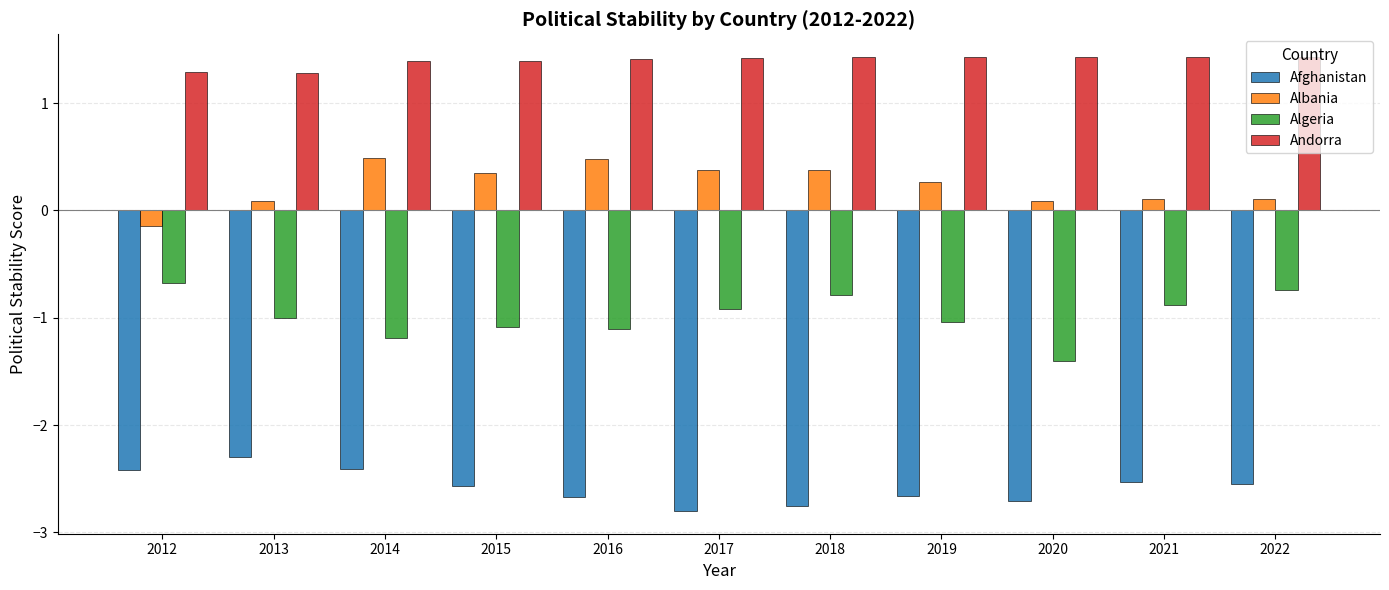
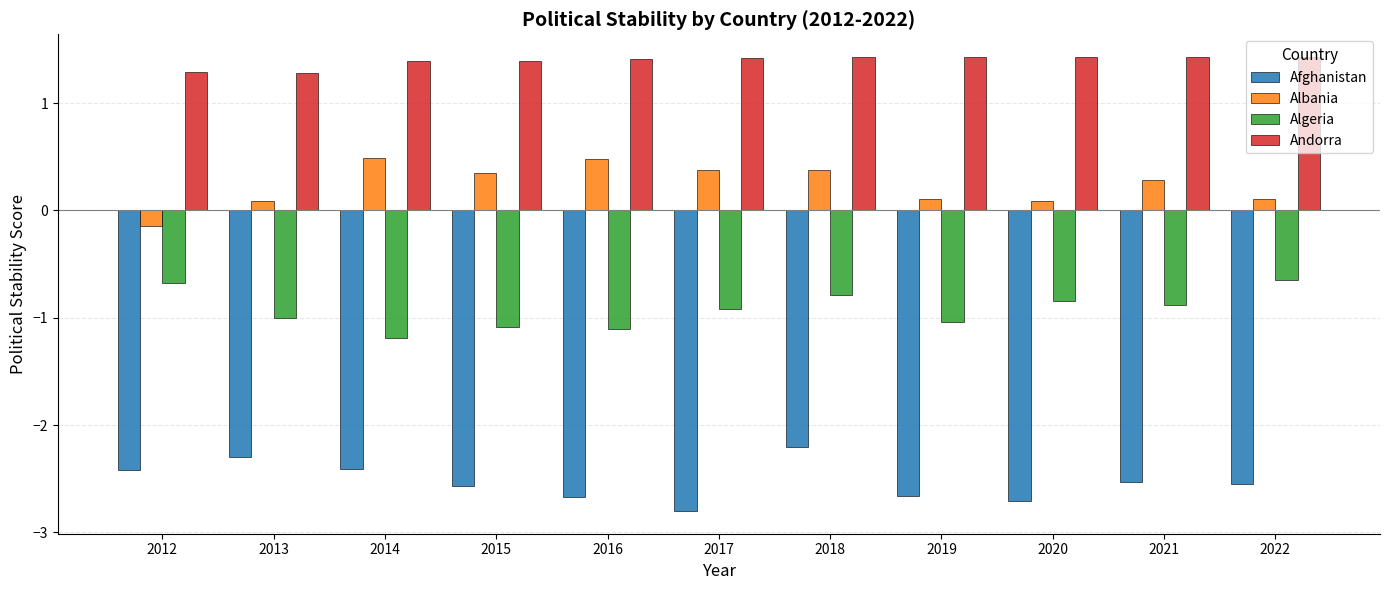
  {
    "Afghanistan": {
      "2012": -2.42,
      "2013": -2.30,
      "2014": -2.41,
      "2015": -2.57,
      "2016": -2.67,
      "2017": -2.80,
-     "2018": -2.75,
+     "2018": -2.20,
      "2019": -2.66,
      "2020": -2.71,
      "2021": -2.53,
      "2022": -2.55
    },
    "Albania": {
      "2012": -0.14,
      "2013": 0.09,
      "2014": 0.49,
      "2015": 0.35,
      "2016": 0.48,
      "2017": 0.38,
      "2018": 0.38,
-     "2019": 0.27,
+     "2019": 0.11,
      "2020": 0.09,
-     "2021": 0.11,
+     "2021": 0.28,
      "2022": 0.11
    },
    "Algeria": {
      "2012": -0.68,
      "2013": -1.00,
      "2014": -1.19,
      "2015": -1.09,
      "2016": -1.10,
      "2017": -0.92,
      "2018": -0.79,
      "2019": -1.04,
-     "2020": -1.40,
+     "2020": -0.84,
      "2021": -0.88,
-     "2022": -0.74
+     "2022": -0.65
    },
    "Andorra": {
      "2012": 1.29,
      "2013": 1.28,
      "2014": 1.39,
      "2015": 1.39,
      "2016": 1.41,
      "2017": 1.42,
      "2018": 1.43,
      "2019": 1.43,
      "2020": 1.43,
      "2021": 1.43
    }
  }
